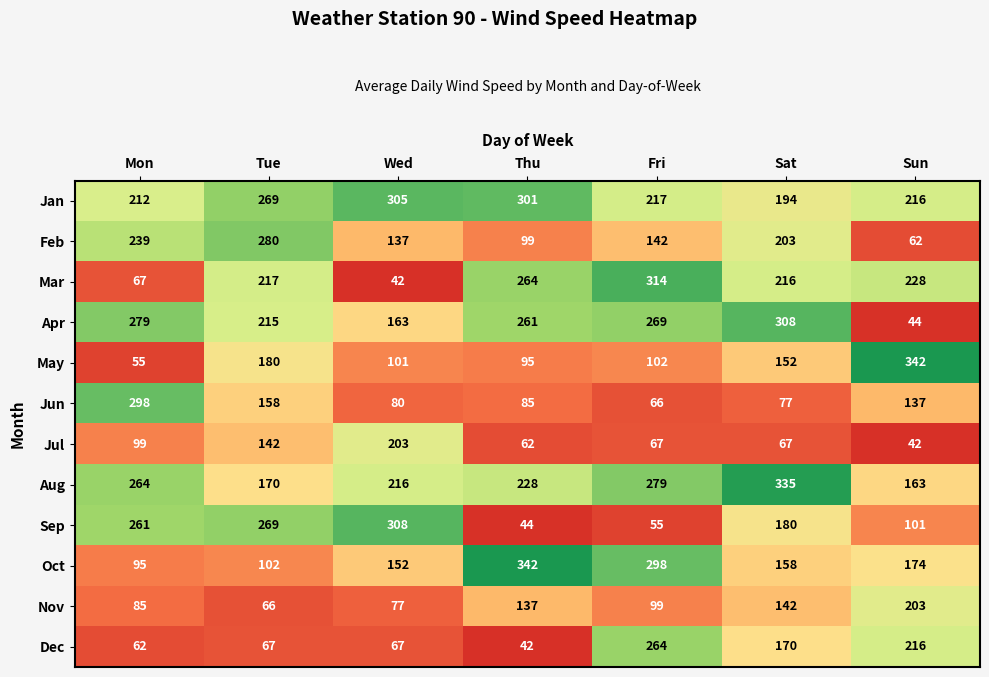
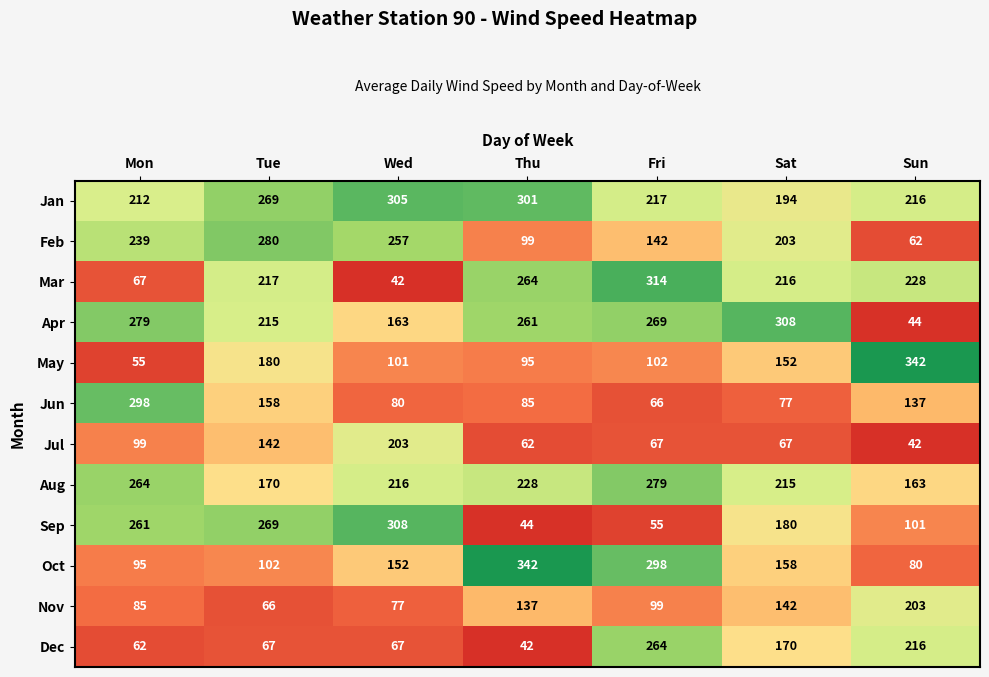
  {
    "Jan": {
      "Mon": 212,
      "Tue": 269,
      "Wed": 305,
      "Thu": 301,
      "Fri": 217,
      "Sat": 194,
      "Sun": 216
    },
    "Feb": {
      "Mon": 239,
      "Tue": 280,
-     "Wed": 137,
+     "Wed": 257,
      "Thu": 99,
      "Fri": 142,
      "Sat": 203,
      "Sun": 62
    },
    "Mar": {
      "Mon": 67,
      "Tue": 217,
      "Wed": 42,
      "Thu": 264,
      "Fri": 314,
      "Sat": 216,
      "Sun": 228
    },
    "Apr": {
      "Mon": 279,
      "Tue": 215,
      "Wed": 163,
      "Thu": 261,
      "Fri": 269,
      "Sat": 308,
      "Sun": 44
    },
    "May": {
      "Mon": 55,
      "Tue": 180,
      "Wed": 101,
      "Thu": 95,
      "Fri": 102,
      "Sat": 152,
      "Sun": 342
    },
    "Jun": {
      "Mon": 298,
      "Tue": 158,
      "Wed": 80,
      "Thu": 85,
      "Fri": 66,
      "Sat": 77,
      "Sun": 137
    },
    "Jul": {
      "Mon": 99,
      "Tue": 142,
      "Wed": 203,
      "Thu": 62,
      "Fri": 67,
      "Sat": 67,
      "Sun": 42
    },
    "Aug": {
      "Mon": 264,
      "Tue": 170,
      "Wed": 216,
      "Thu": 228,
      "Fri": 279,
-     "Sat": 335,
+     "Sat": 215,
      "Sun": 163
    },
    "Sep": {
      "Mon": 261,
      "Tue": 269,
      "Wed": 308,
      "Thu": 44,
      "Fri": 55,
      "Sat": 180,
      "Sun": 101
    },
    "Oct": {
      "Mon": 95,
      "Tue": 102,
      "Wed": 152,
      "Thu": 342,
      "Fri": 298,
      "Sat": 158,
-     "Sun": 174
+     "Sun": 80
    },
    "Nov": {
      "Mon": 85,
      "Tue": 66,
      "Wed": 77,
      "Thu": 137,
      "Fri": 99,
      "Sat": 142,
      "Sun": 203
    },
    "Dec": {
      "Mon": 62,
      "Tue": 67,
      "Wed": 67,
      "Thu": 42,
      "Fri": 264,
      "Sat": 170,
      "Sun": 216
    }
  }
